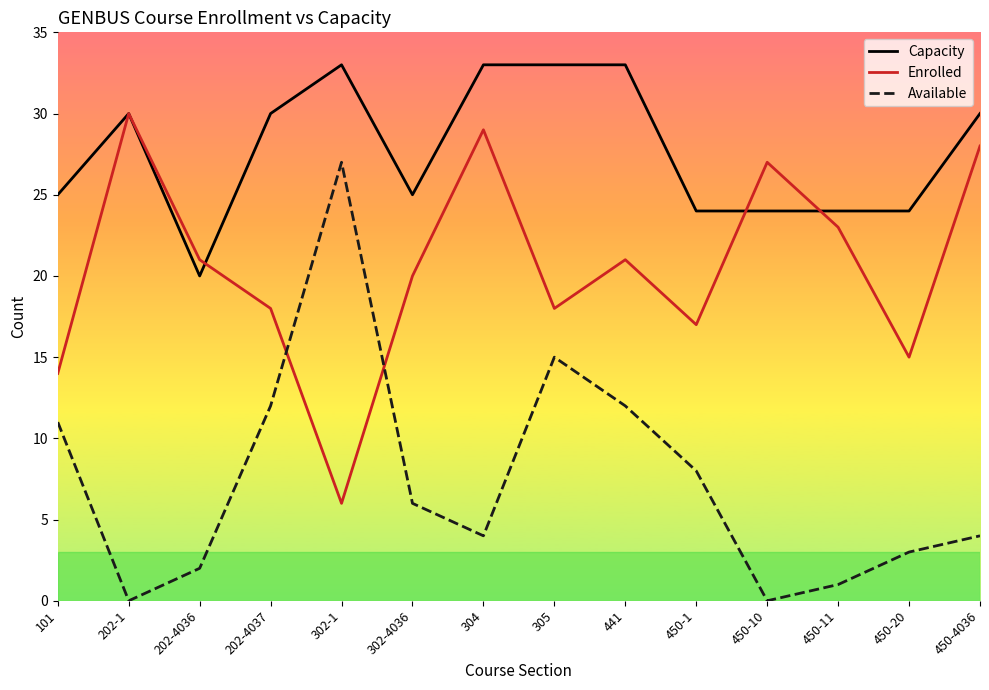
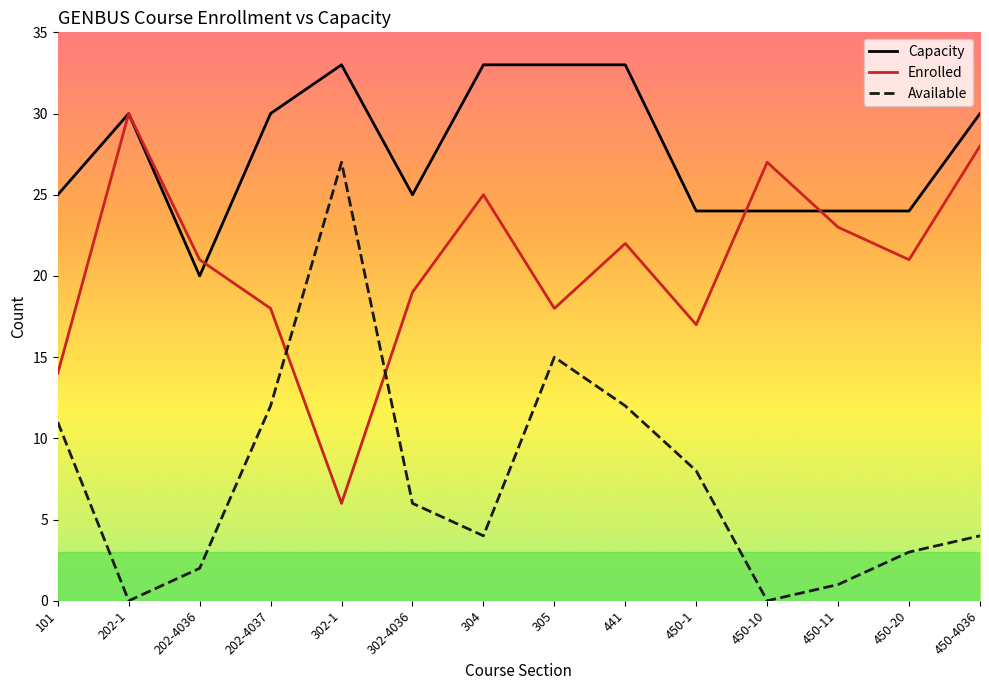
  {
    "Enrolled": {
      "101": 14,
      "202-4036": 21,
      "202-4037": 18,
      "302-1": 6,
-     "302-4036": 20,
-     "304": 29,
+     "302-4036": 19,
+     "304": 25,
      "305": 18,
-     "441": 21,
+     "441": 22,
      "450-1": 17,
      "450-10": 27,
      "450-11": 23,
-     "450-20": 15,
+     "450-20": 21,
      "450-4036": 28
    }
  }
